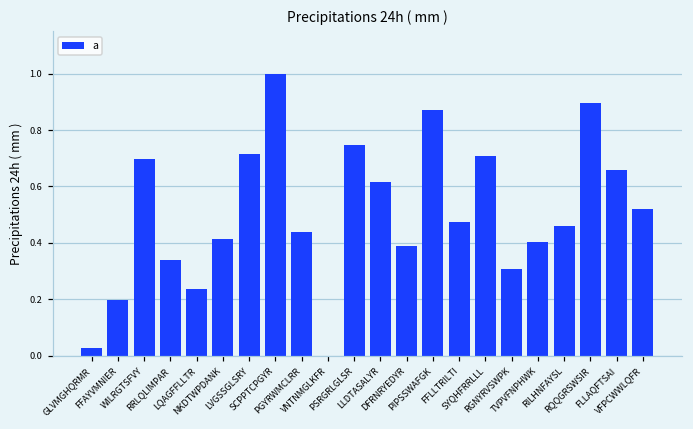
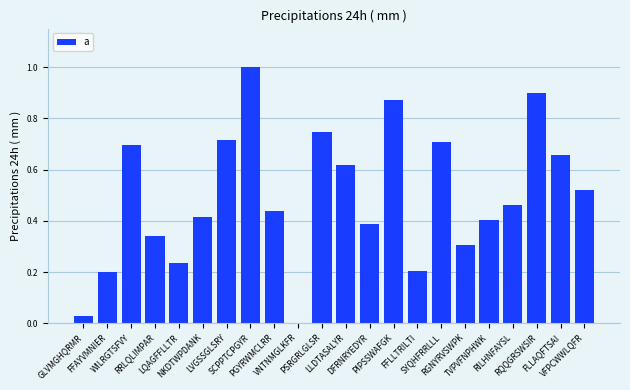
  {
    "GLVMGHQRMR": 0.03,
    "FFAYVMNIER": 0.20,
    "WILRGTSFVY": 0.70,
    "RRLQLIMPAR": 0.34,
    "LQAGFFLLTR": 0.24,
    "NKDTWPDANK": 0.42,
    "LVGSSGLSRY": 0.72,
    "SCPPTCPGYR": 1.00,
    "PGYRWMCLRR": 0.44,
    "VNTNMGLKFR": 0.00,
    "PSRGRLGLSR": 0.75,
    "LLDTASALYR": 0.62,
    "DFRNRYEDYR": 0.39,
    "PIPSSWAFGK": 0.87,
-   "FFLLTRILTI": 0.47,
+   "FFLLTRILTI": 0.20,
    "SYQHFRRLLL": 0.71,
    "RGNYRVSWPK": 0.31,
    "TVPVFNPHWK": 0.40,
    "RILHNFAYSL": 0.46,
    "RQQGRSWSIR": 0.90,
    "FLLAQFTSAI": 0.66,
    "VFPCWWLQFR": 0.52
  }
